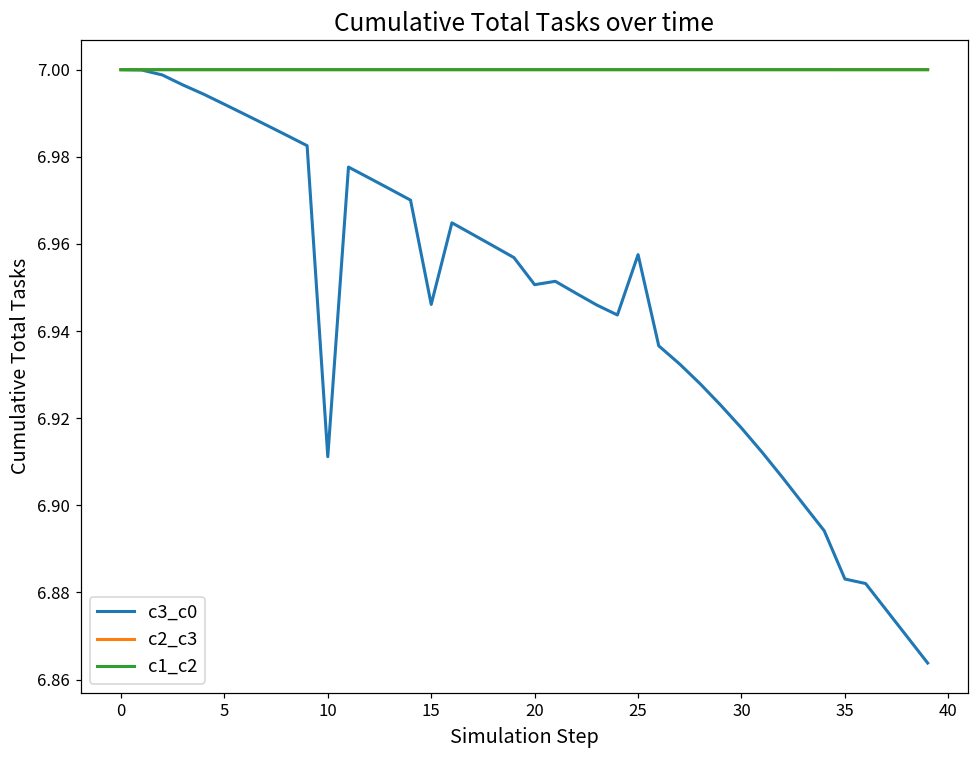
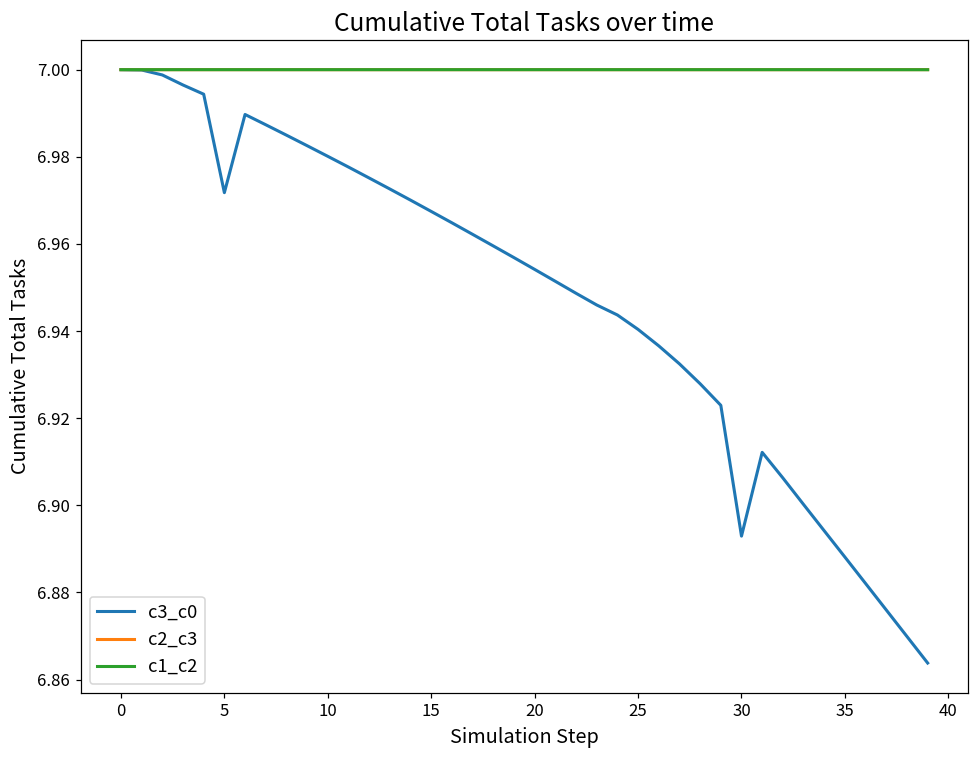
  {
    "c3_c0": {
-     "5": 6.992,
-     "10": 6.911,
-     "15": 6.946,
-     "20": 6.951,
-     "25": 6.958,
-     "30": 6.918,
-     "35": 6.883
+     "5": 6.972,
+     "10": 6.980,
+     "15": 6.967,
+     "20": 6.954,
+     "25": 6.940,
+     "30": 6.893,
+     "35": 6.888
    },
    "c1_c2": {
      "5": 7.000,
      "10": 7.000,
      "15": 7.000,
      "20": 7.000,
      "25": 7.000,
      "30": 7.000,
      "35": 7.000
    }
  }
